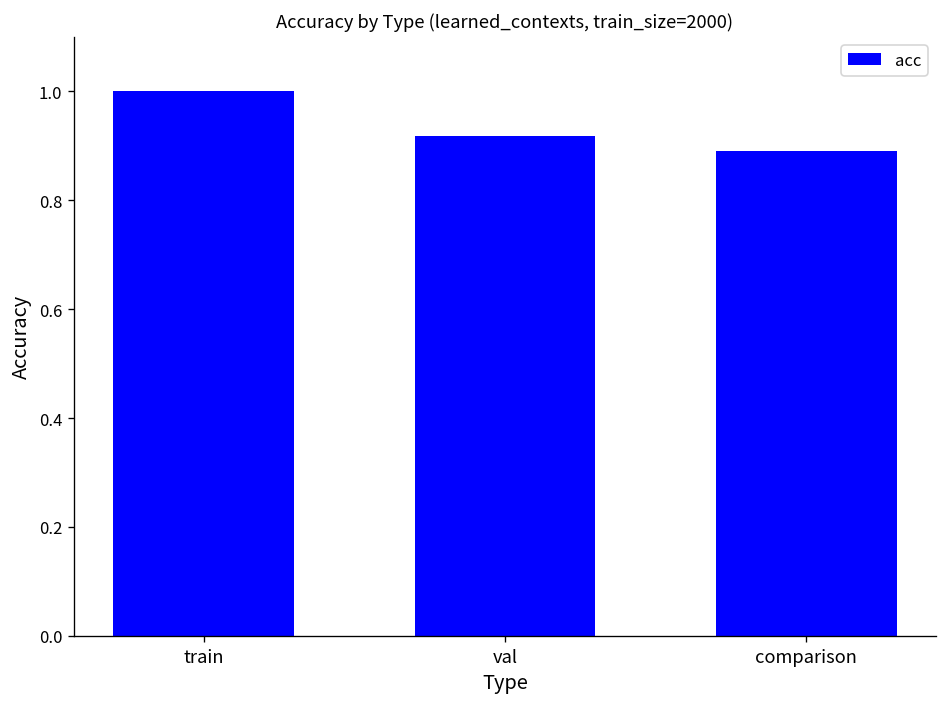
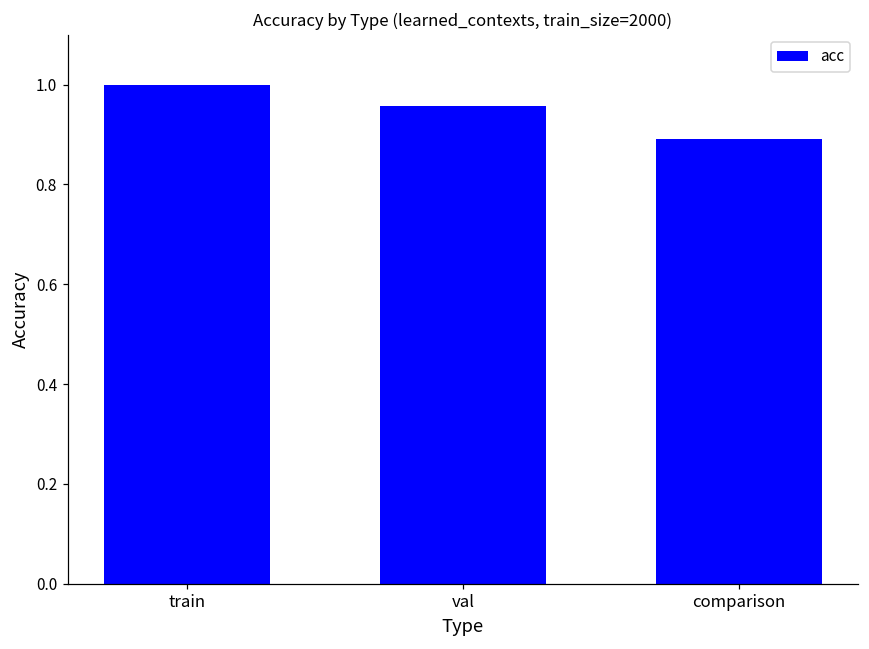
  {
    "train": 1.00,
-   "val": 0.92,
+   "val": 0.96,
    "comparison": 0.89
  }
